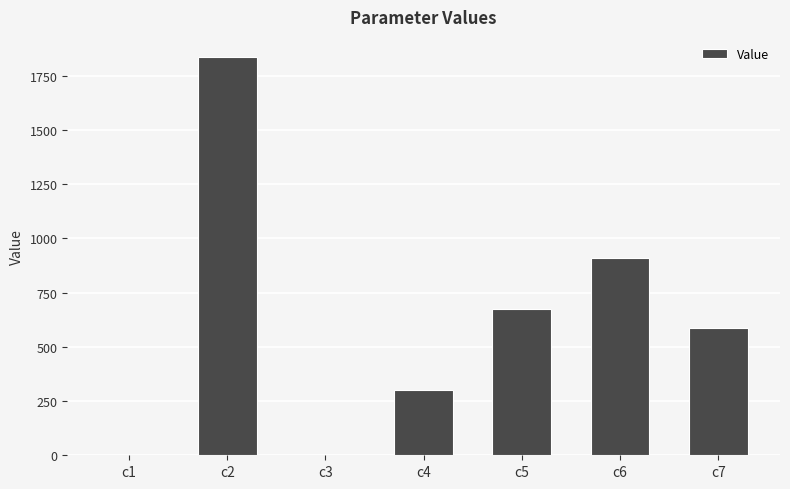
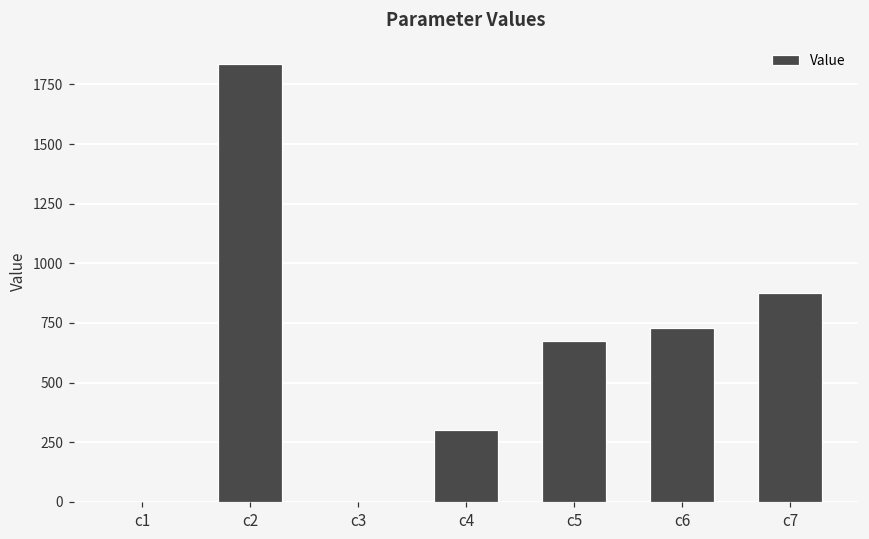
  {
    "c2": 1840,
    "c4": 300,
    "c5": 670,
-   "c6": 910,
-   "c7": 590
+   "c6": 730,
+   "c7": 880
  }
